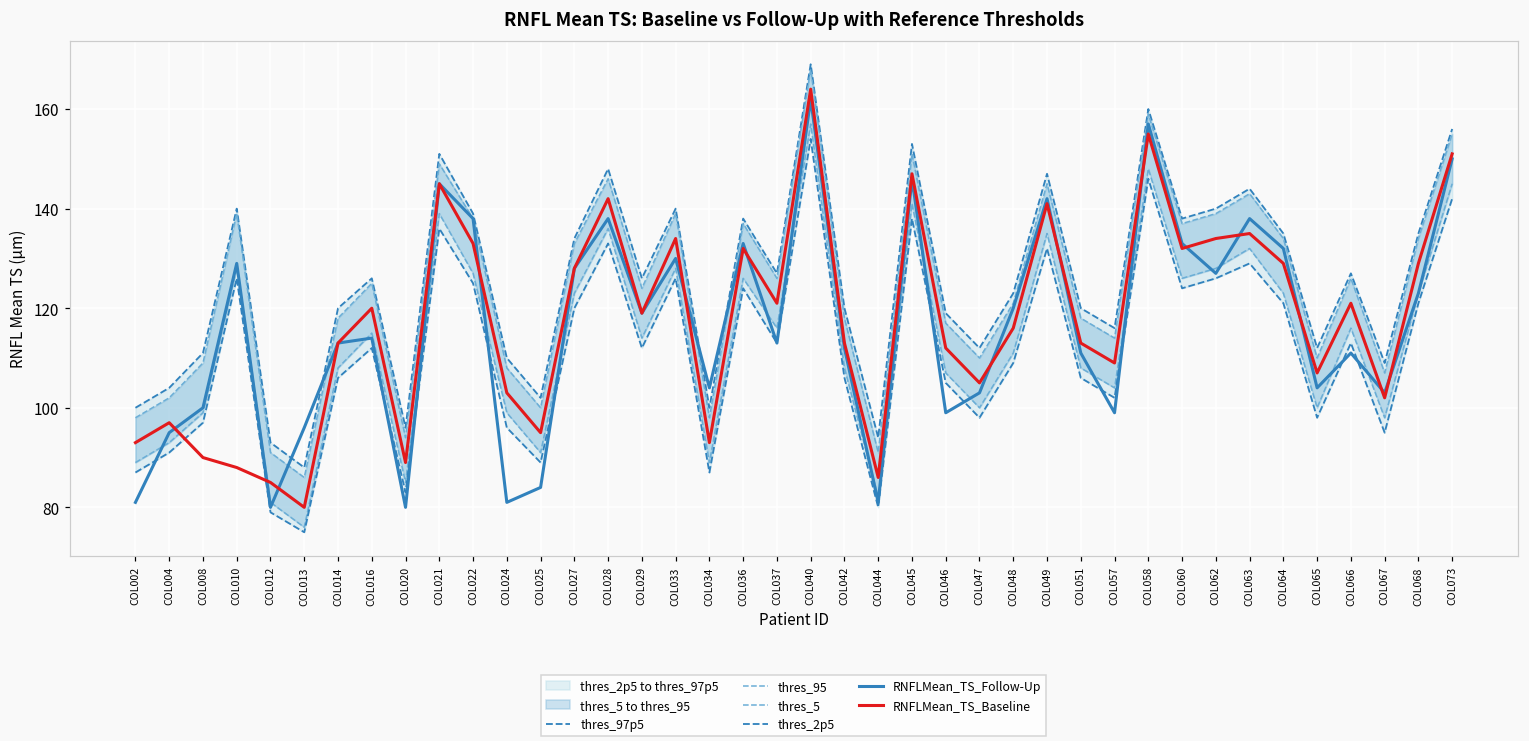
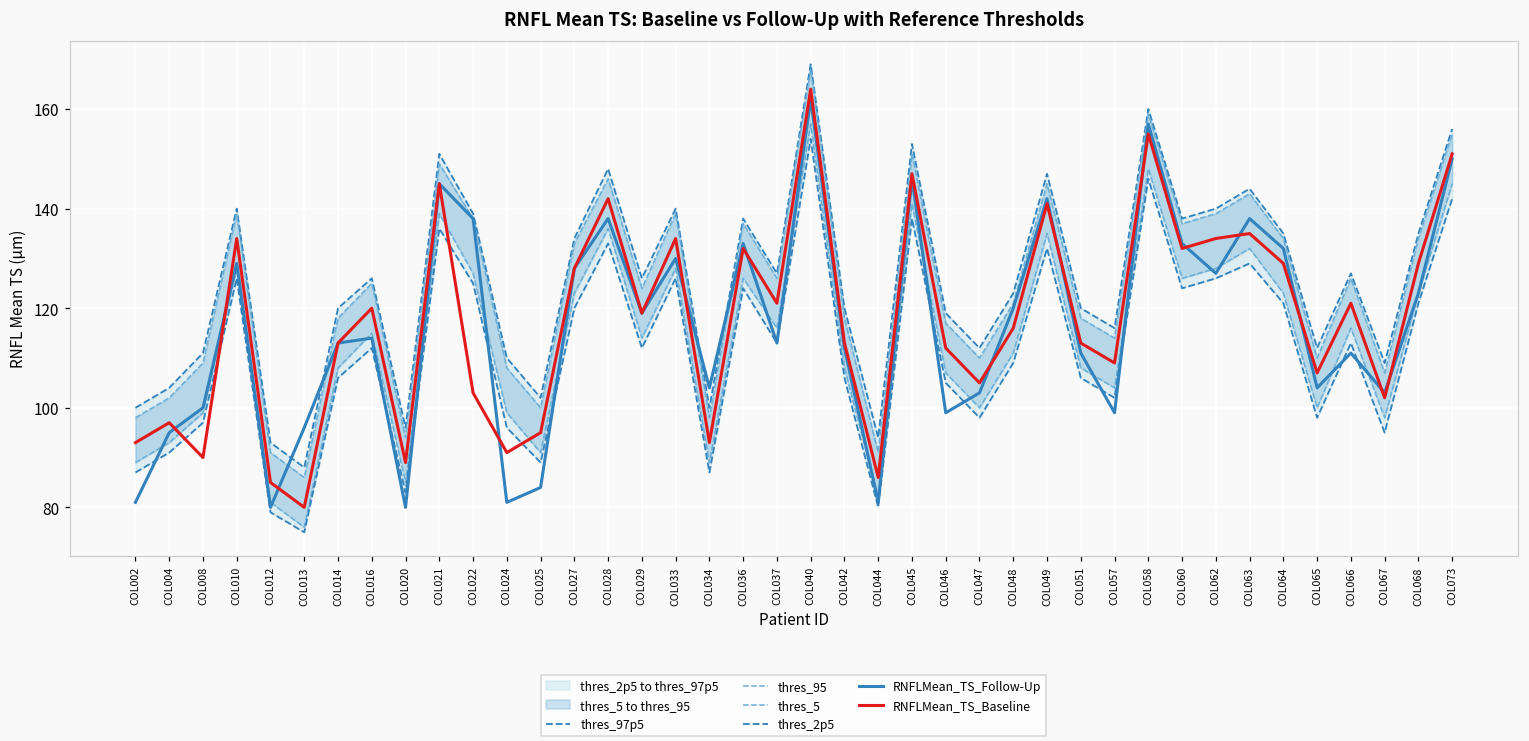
  {
    "RNFLMean_TS_Baseline": {
      "COL002": 93,
      "COL004": 97,
      "COL008": 90,
-     "COL010": 88,
+     "COL010": 134,
      "COL012": 85,
      "COL013": 80,
      "COL016": 120,
      "COL020": 89,
-     "COL022": 133,
-     "COL024": 103,
+     "COL022": 103,
+     "COL024": 91,
      "COL025": 95,
      "COL028": 142,
      "COL033": 134,
      "COL034": 93,
      "COL036": 132,
      "COL037": 121,
      "COL040": 164,
      "COL042": 113,
      "COL044": 86,
      "COL045": 147,
      "COL046": 112,
      "COL047": 105,
      "COL048": 116,
      "COL049": 141,
      "COL051": 113,
      "COL057": 109,
      "COL058": 155,
      "COL060": 132,
      "COL062": 134,
      "COL063": 135,
      "COL064": 129,
      "COL065": 107,
      "COL066": 121,
      "COL067": 102,
      "COL068": 129,
      "COL073": 151
    }
  }
